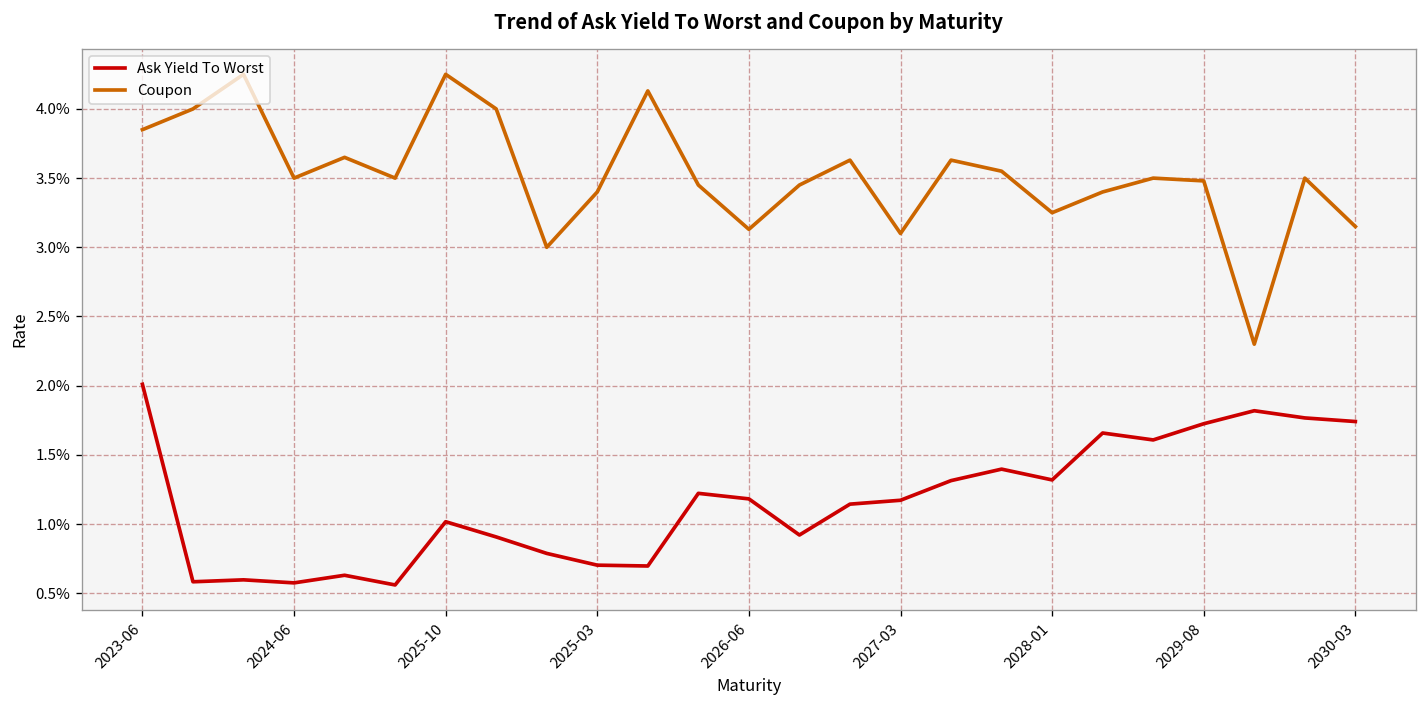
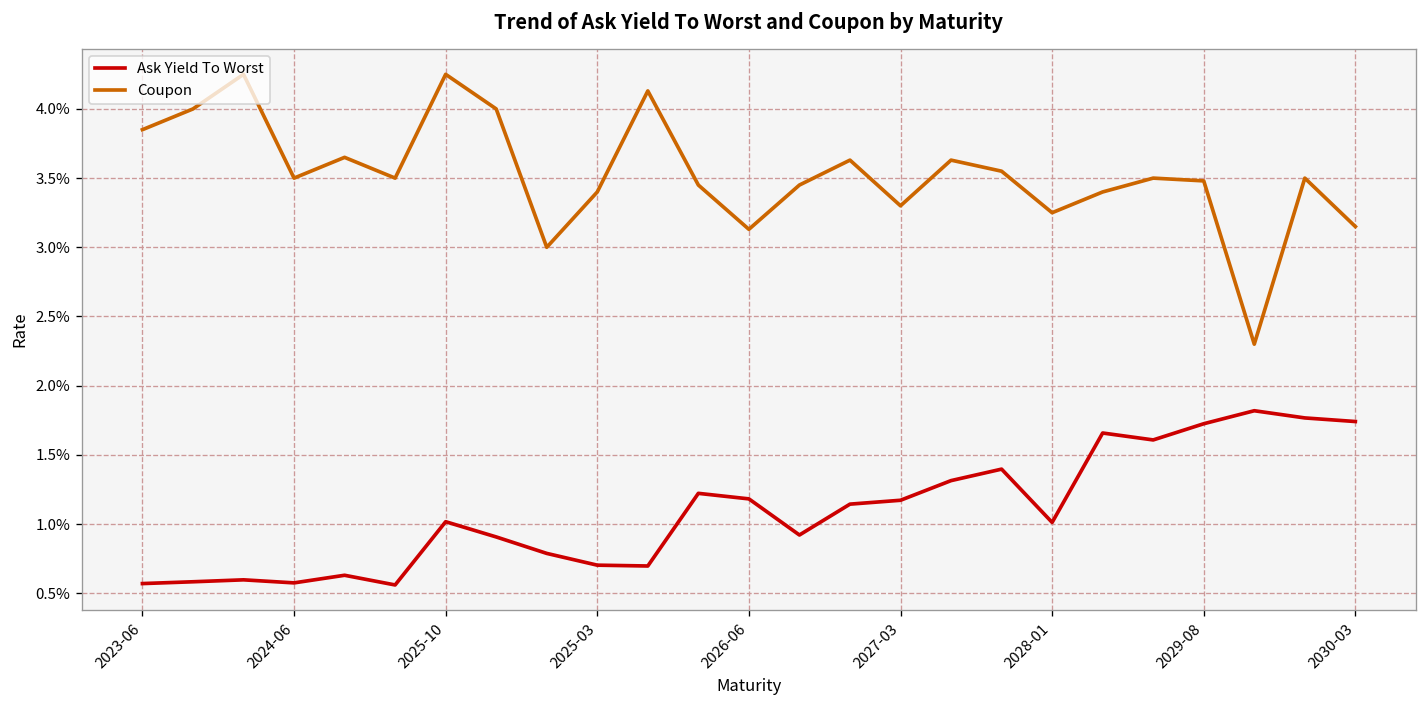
  {
    "Ask Yield To Worst": {
-     "2023-06": "2.01%",
+     "2023-06": "0.57%",
      "2025-10": "1.02%",
      "2027-03": "1.17%",
-     "2028-01": "1.32%",
+     "2028-01": "1.01%",
      "2029-08": "1.73%"
    },
    "Coupon": {
      "2023-06": "3.85%",
      "2025-10": "4.25%",
-     "2027-03": "3.10%",
+     "2027-03": "3.30%",
      "2028-01": "3.25%",
      "2029-08": "3.48%"
    }
  }
